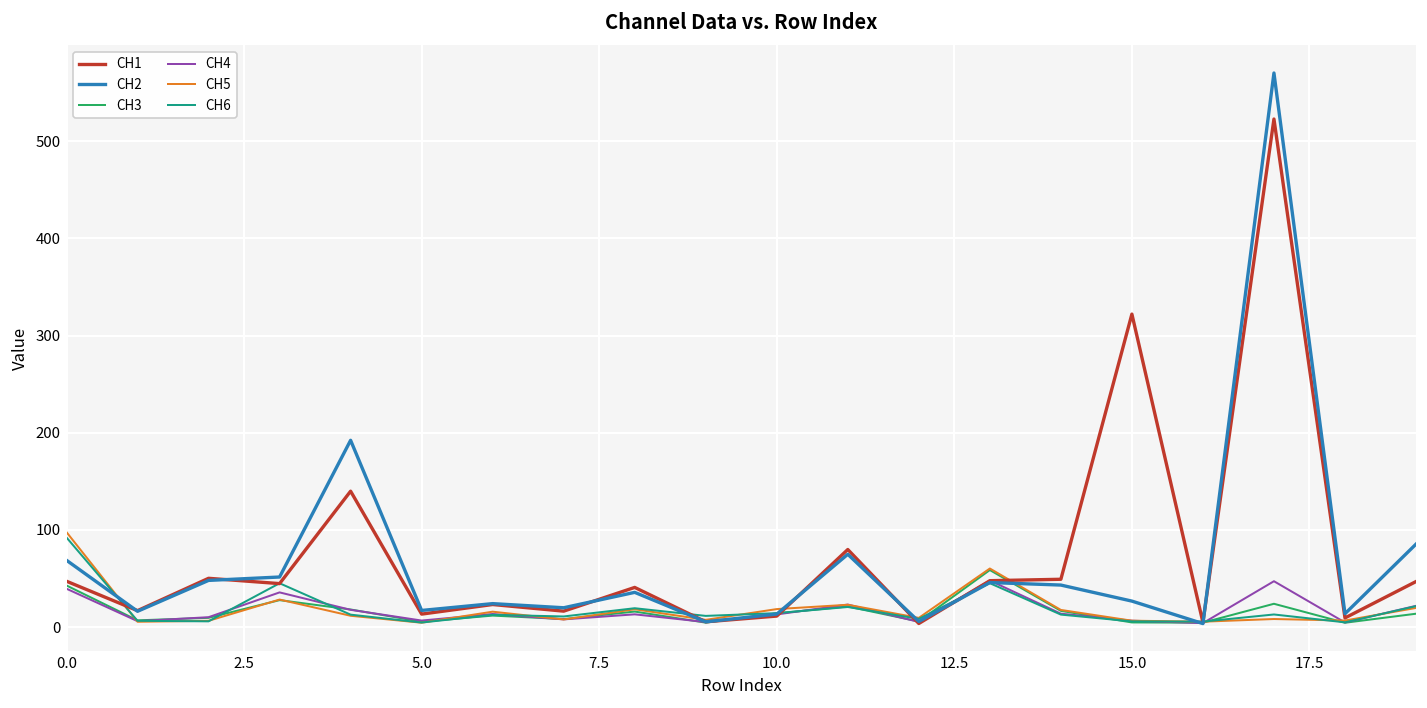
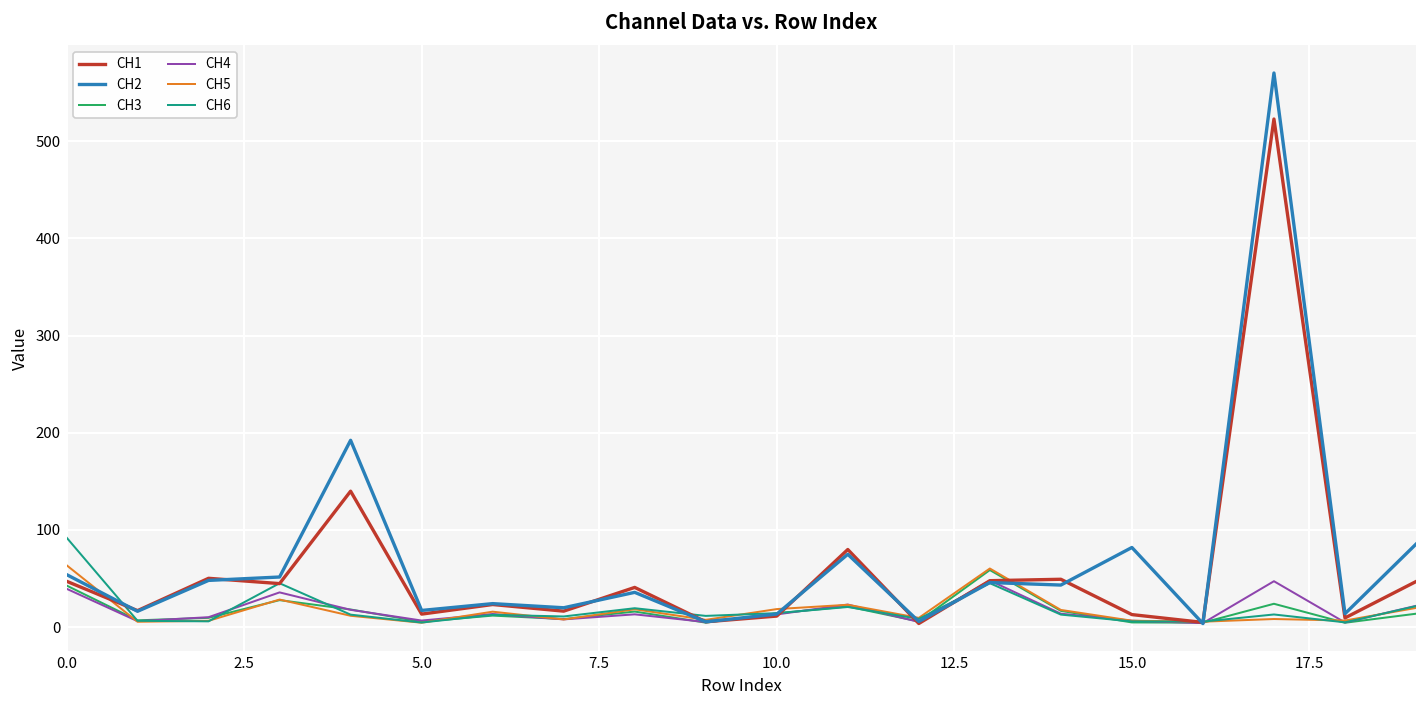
  {
    "CH1": {
      "0.0": 50,
      "5.0": 10,
-     "15.0": 320
+     "15.0": 10
    },
    "CH2": {
-     "0.0": 70,
+     "0.0": 50,
      "5.0": 20,
-     "15.0": 30
+     "15.0": 80
    },
    "CH4": {
      "0.0": 40
    },
    "CH5": {
-     "0.0": 100,
+     "0.0": 60,
      "10.0": 20
    }
  }
